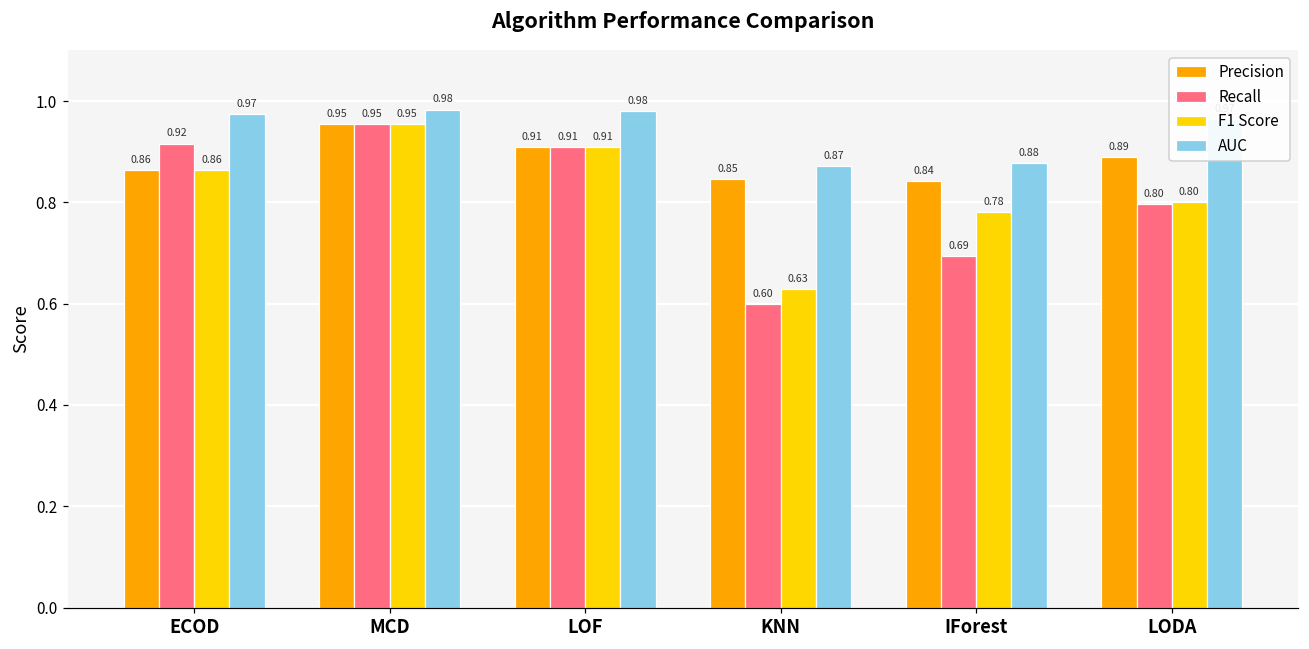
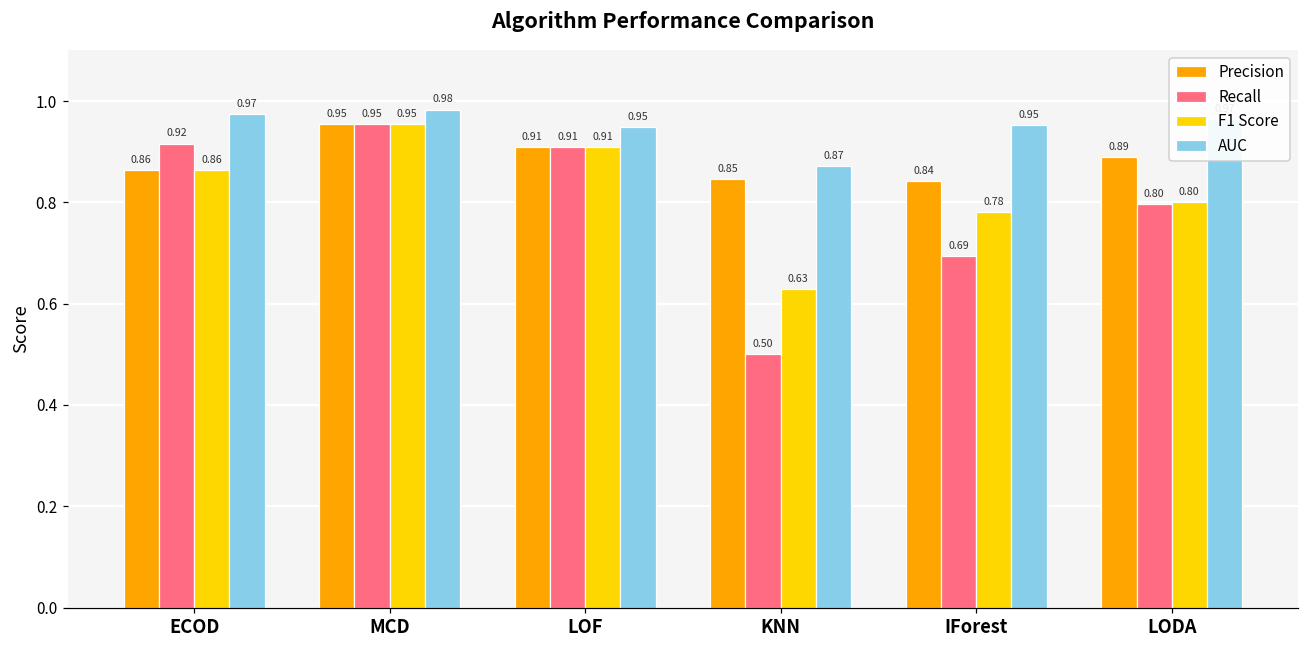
  {
    "Recall": {
      "ECOD": 0.92,
      "MCD": 0.95,
      "LOF": 0.91,
-     "KNN": 0.60,
+     "KNN": 0.50,
      "IForest": 0.69,
      "LODA": 0.80
    },
    "AUC": {
      "ECOD": 0.97,
      "MCD": 0.98,
-     "LOF": 0.98,
+     "LOF": 0.95,
      "KNN": 0.87,
-     "IForest": 0.88
+     "IForest": 0.95
    }
  }
